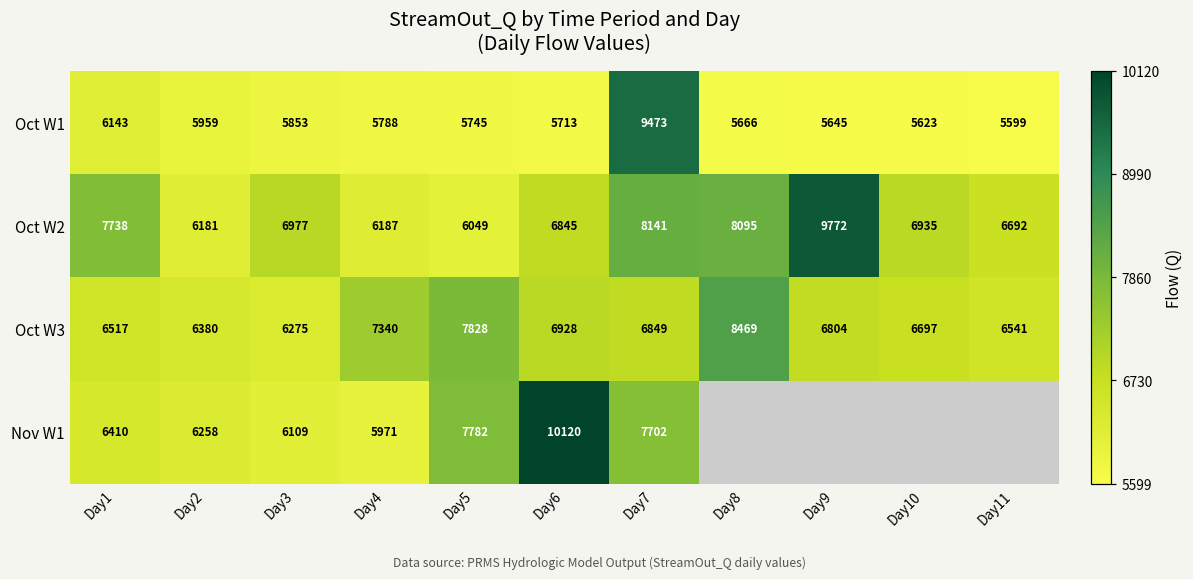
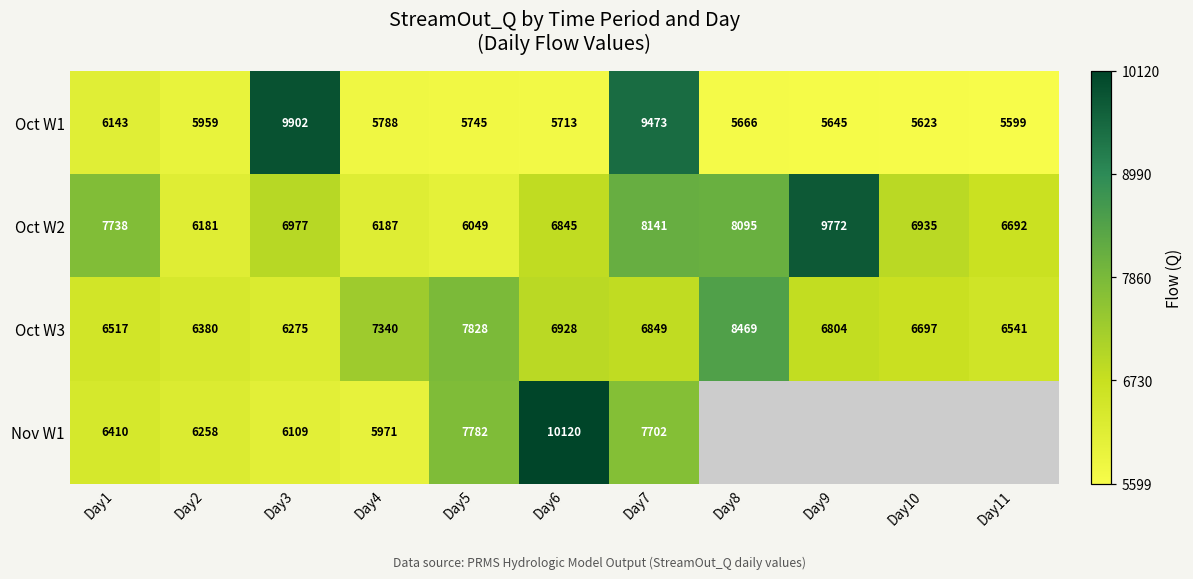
  {
    "Oct W1": {
      "Day1": 6143,
      "Day2": 5959,
-     "Day3": 5853,
+     "Day3": 9902,
      "Day4": 5788,
      "Day5": 5745,
      "Day6": 5713,
      "Day7": 9473,
      "Day8": 5666,
      "Day9": 5645,
      "Day10": 5623,
      "Day11": 5599
    },
    "Oct W2": {
      "Day1": 7738,
      "Day2": 6181,
      "Day3": 6977,
      "Day4": 6187,
      "Day5": 6049,
      "Day6": 6845,
      "Day7": 8141,
      "Day8": 8095,
      "Day9": 9772,
      "Day10": 6935,
      "Day11": 6692
    },
    "Oct W3": {
      "Day1": 6517,
      "Day2": 6380,
      "Day3": 6275,
      "Day4": 7340,
      "Day5": 7828,
      "Day6": 6928,
      "Day7": 6849,
      "Day8": 8469,
      "Day9": 6804,
      "Day10": 6697,
      "Day11": 6541
    },
    "Nov W1": {
      "Day1": 6410,
      "Day2": 6258,
      "Day3": 6109,
      "Day4": 5971,
      "Day5": 7782,
      "Day6": 10120,
      "Day7": 7702
    }
  }
